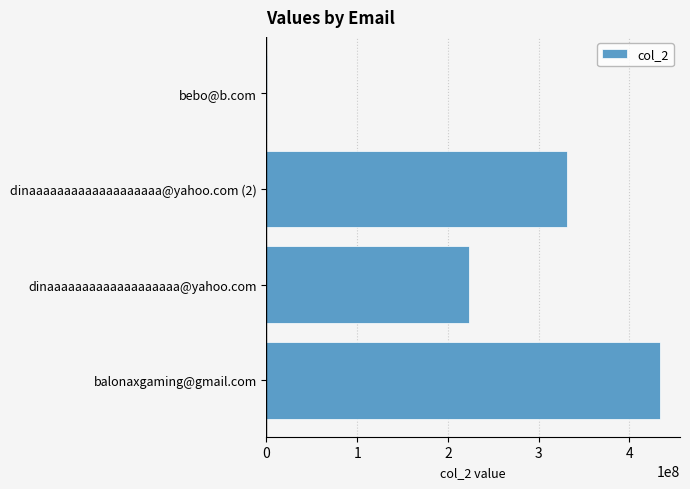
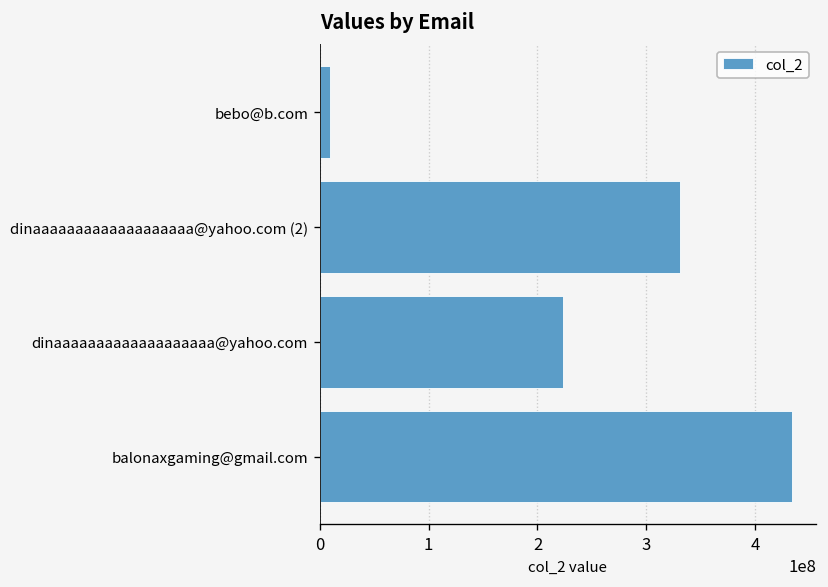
  {
-   "bebo@b.com": 0,
+   "bebo@b.com": 10000000,
    "dinaaaaaaaaaaaaaaaaaaa@yahoo.com (2)": 330000000,
    "dinaaaaaaaaaaaaaaaaaaa@yahoo.com": 220000000,
    "balonaxgaming@gmail.com": 430000000
  }
